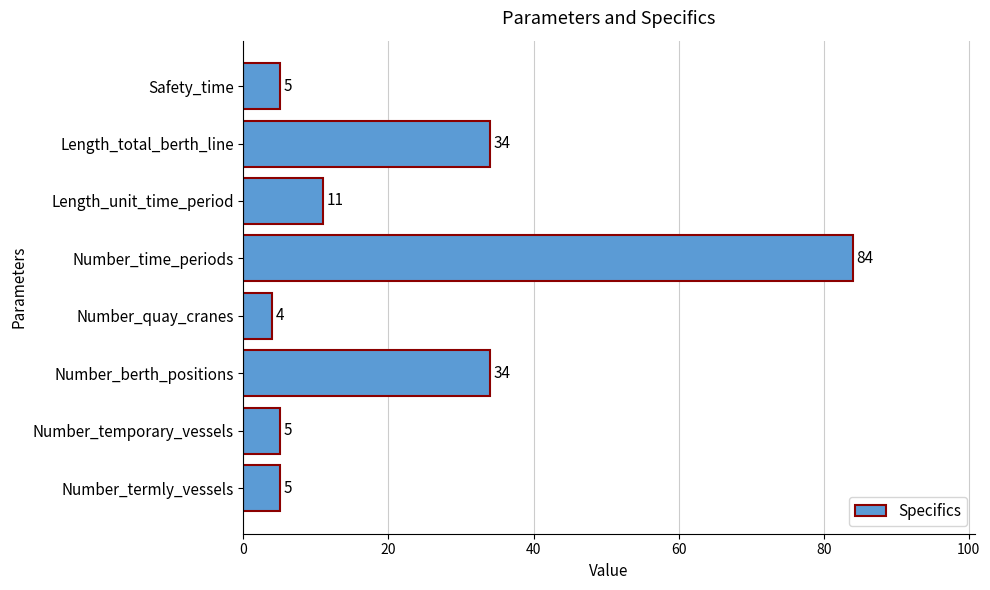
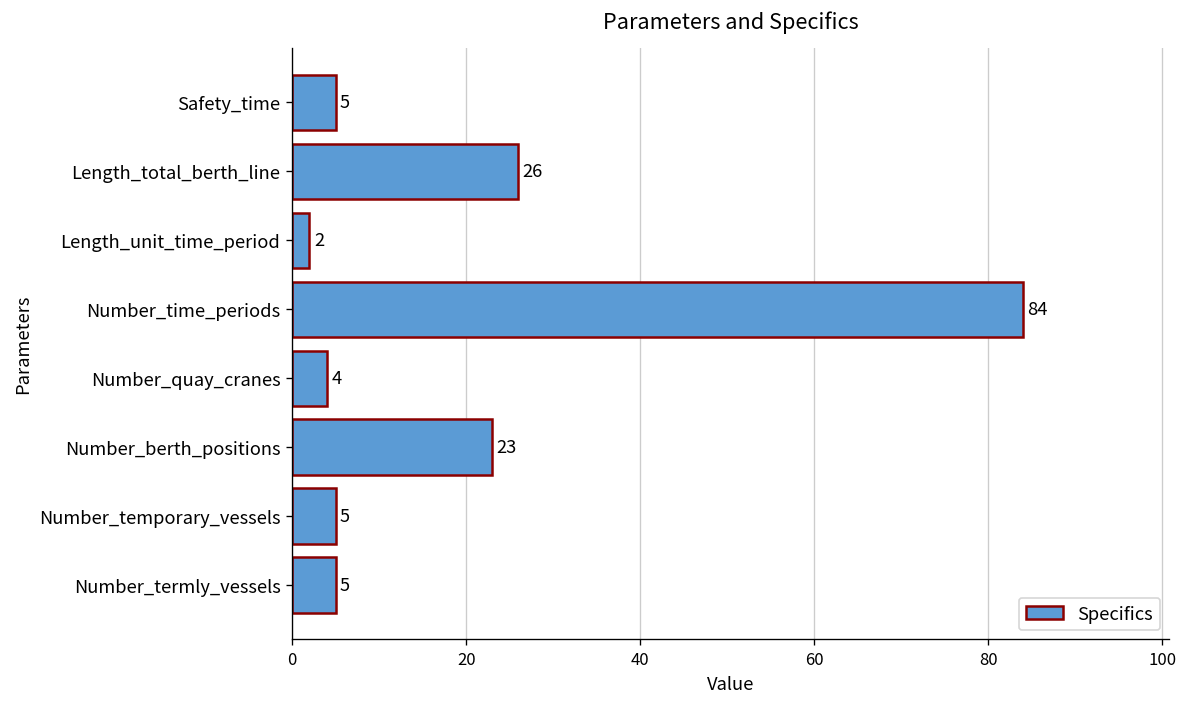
  {
    "Safety_time": 5,
-   "Length_total_berth_line": 34,
-   "Length_unit_time_period": 11,
+   "Length_total_berth_line": 26,
+   "Length_unit_time_period": 2,
    "Number_time_periods": 84,
    "Number_quay_cranes": 4,
-   "Number_berth_positions": 34,
+   "Number_berth_positions": 23,
    "Number_temporary_vessels": 5,
    "Number_termly_vessels": 5
  }
